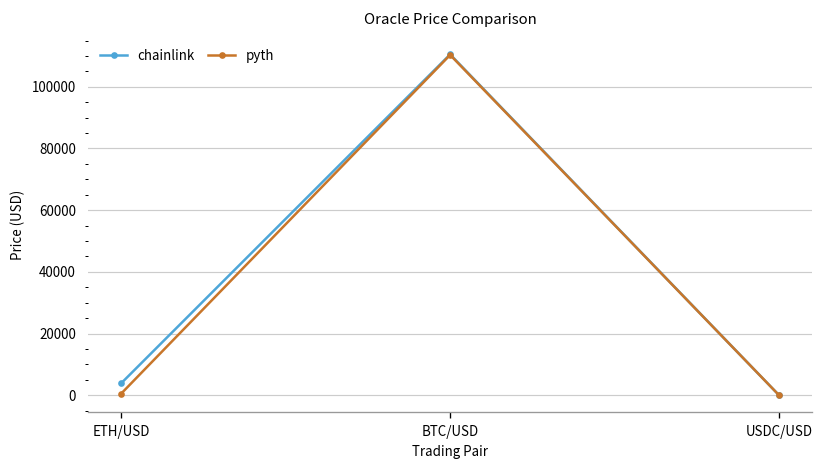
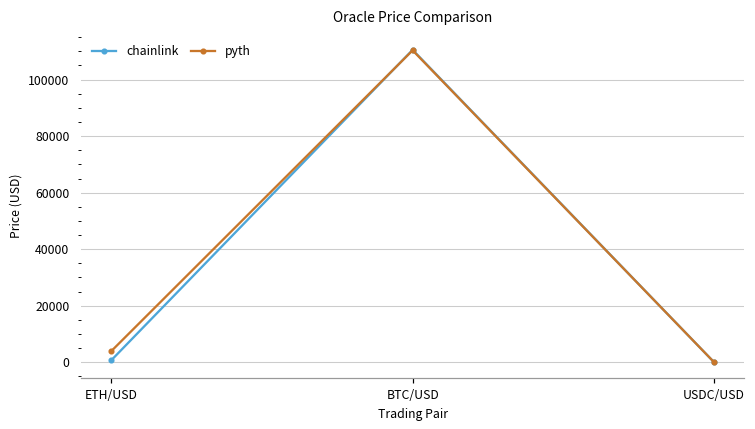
  {
    "chainlink": {
-     "ETH/USD": 4000
+     "ETH/USD": 1000
    },
    "pyth": {
-     "ETH/USD": 1000
+     "ETH/USD": 4000
    }
  }
